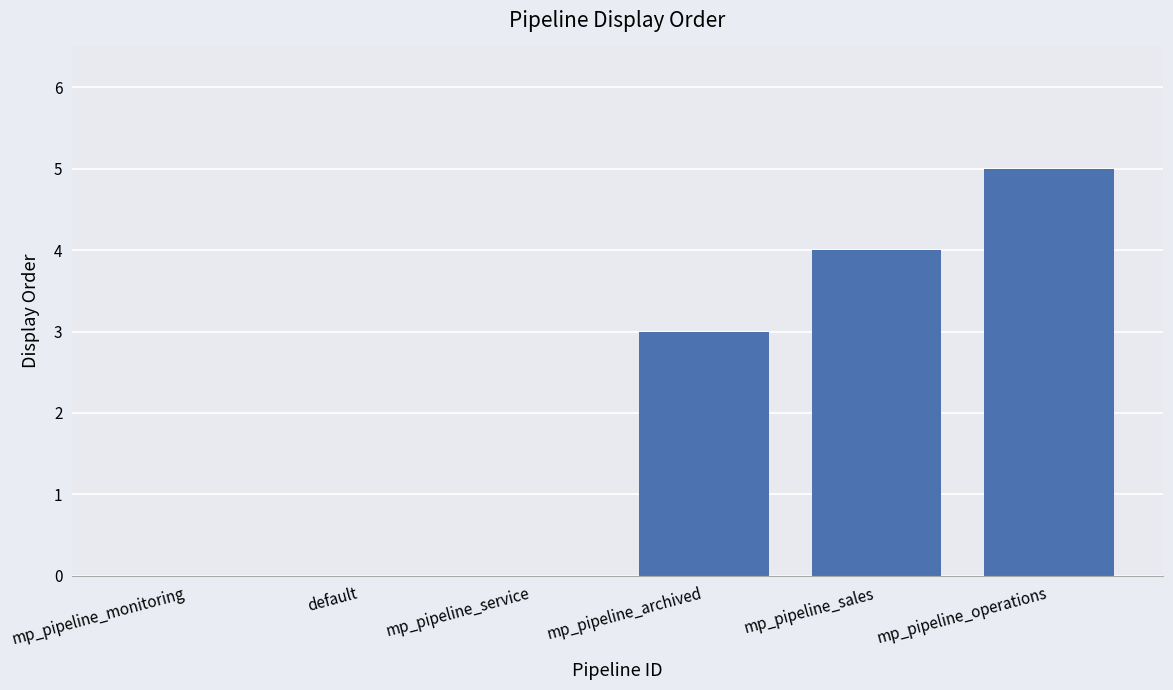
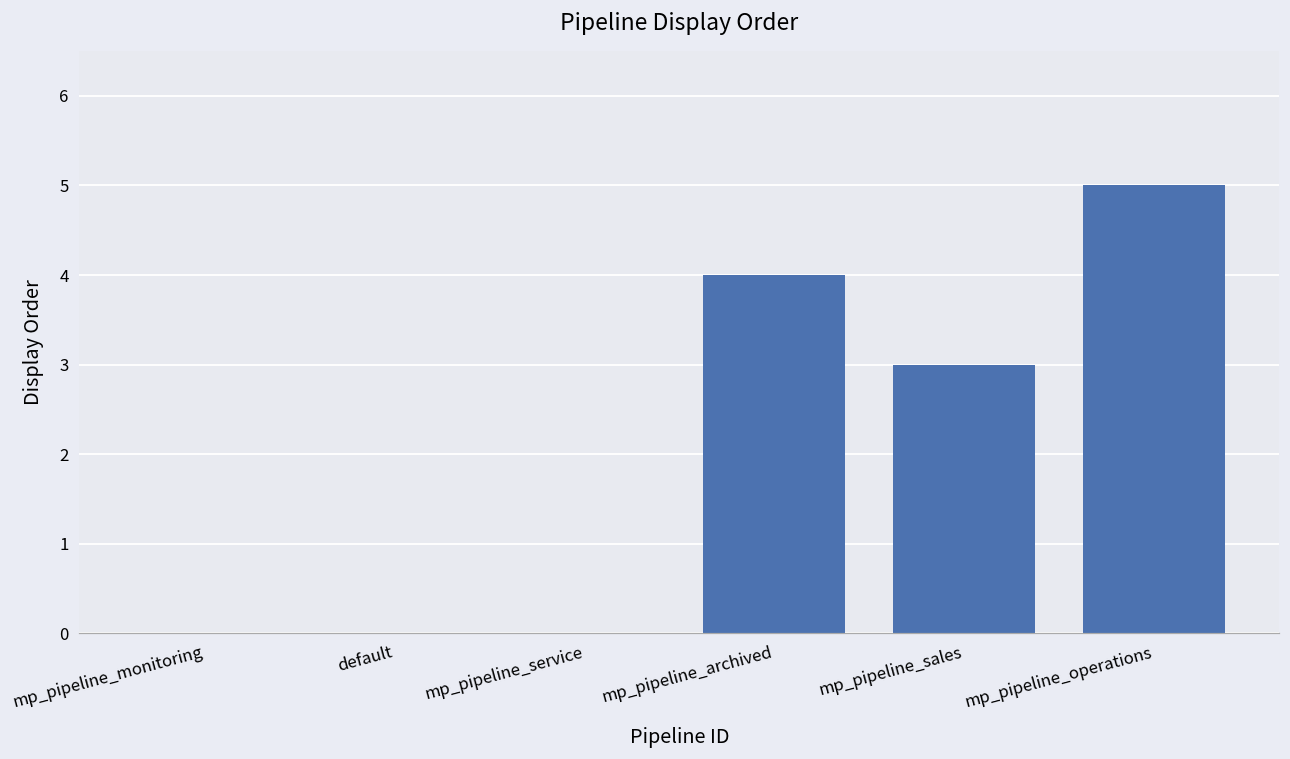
  {
    "mp_pipeline_monitoring": 0,
    "default": 0,
    "mp_pipeline_service": 0,
-   "mp_pipeline_archived": 3,
-   "mp_pipeline_sales": 4,
+   "mp_pipeline_archived": 4,
+   "mp_pipeline_sales": 3,
    "mp_pipeline_operations": 5
  }
